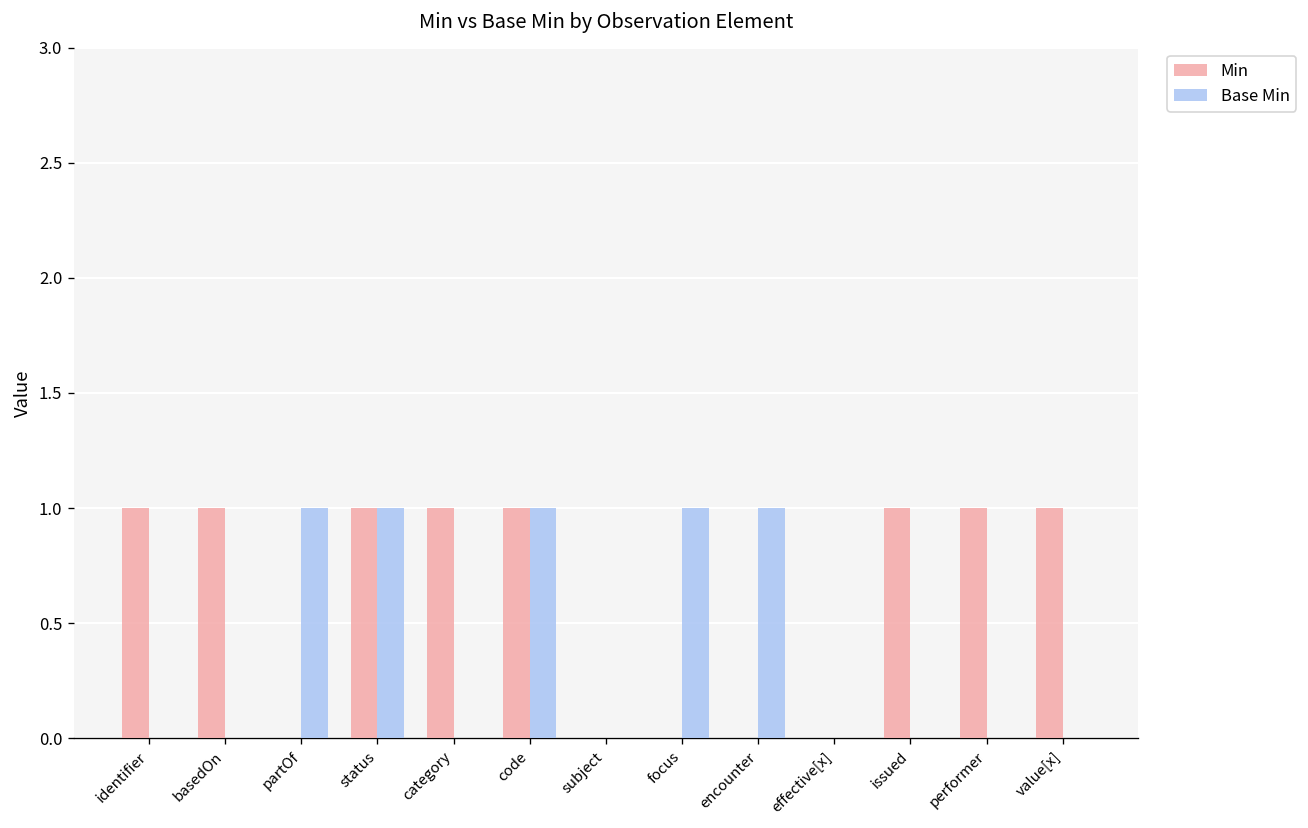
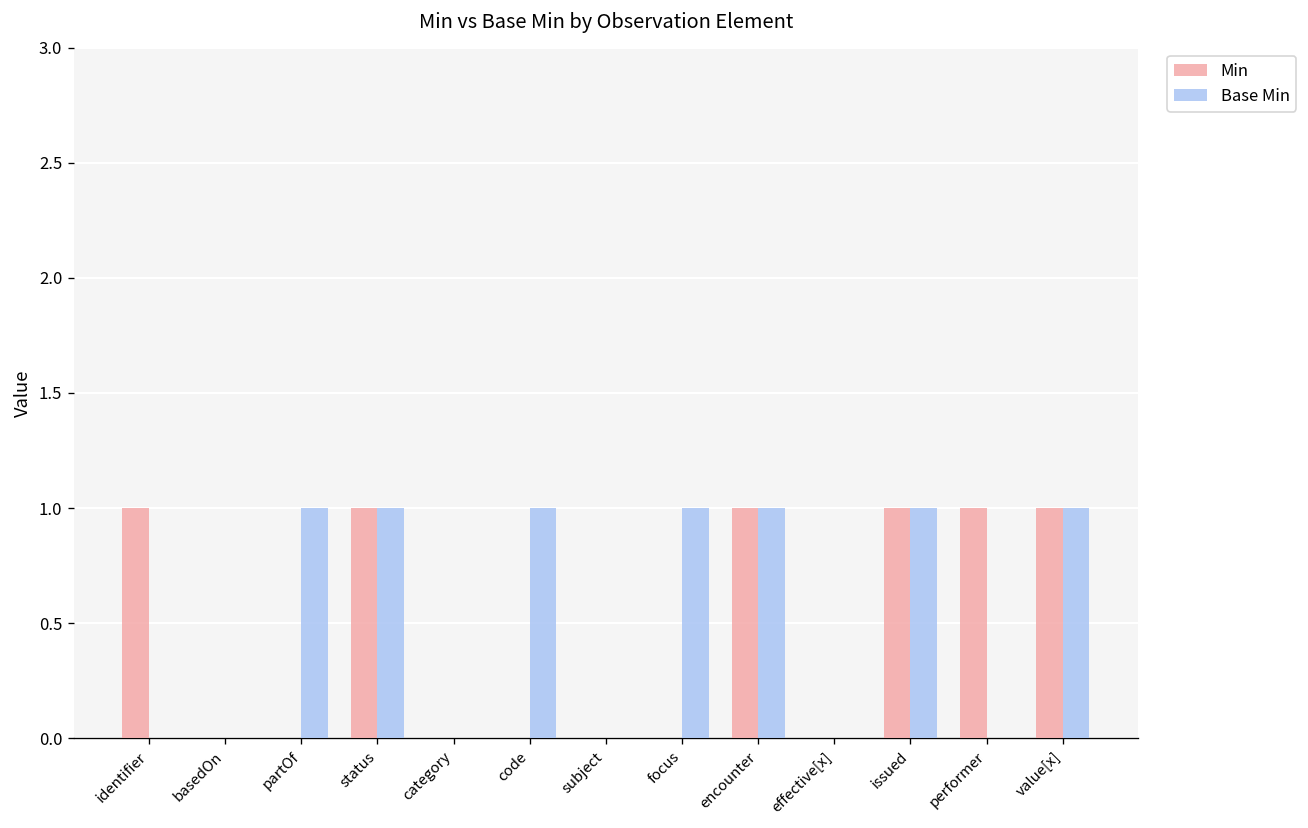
  {
    "Min": {
      "identifier": 1,
-     "basedOn": 1,
+     "basedOn": 0,
      "partOf": 0,
      "status": 1,
-     "category": 1,
-     "code": 1,
+     "category": 0,
+     "code": 0,
      "subject": 0,
      "focus": 0,
-     "encounter": 0,
+     "encounter": 1,
      "effective[x]": 0,
      "issued": 1,
      "performer": 1,
      "value[x]": 1
    },
    "Base Min": {
      "identifier": 0,
      "basedOn": 0,
      "partOf": 1,
      "status": 1,
      "category": 0,
      "code": 1,
      "subject": 0,
      "focus": 1,
      "encounter": 1,
      "effective[x]": 0,
-     "issued": 0,
+     "issued": 1,
      "performer": 0,
-     "value[x]": 0
+     "value[x]": 1
    }
  }
